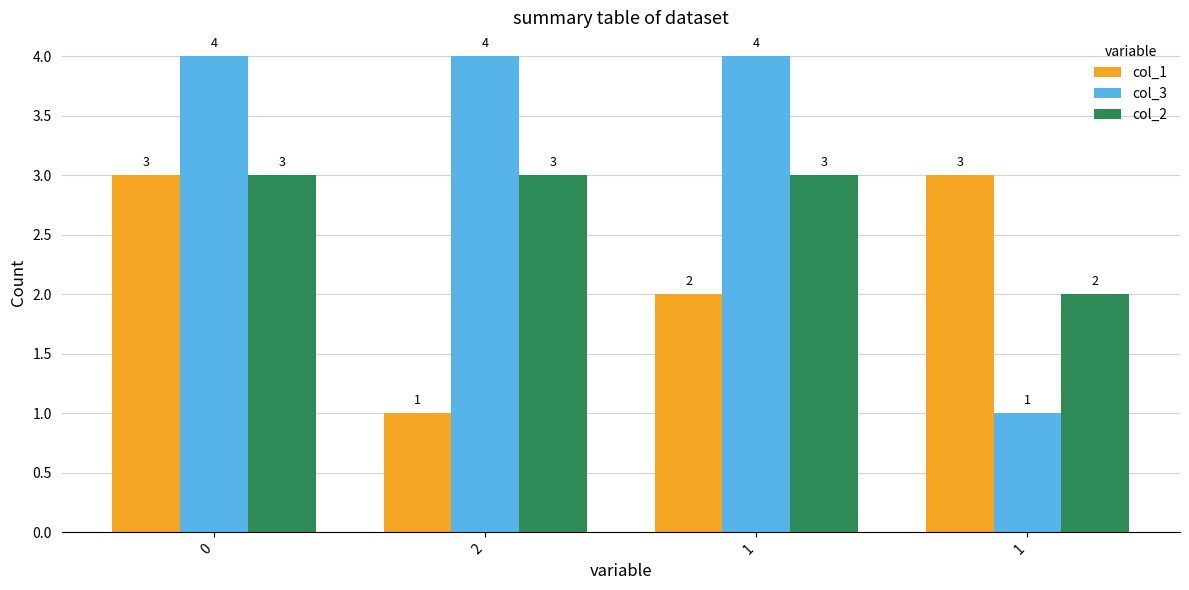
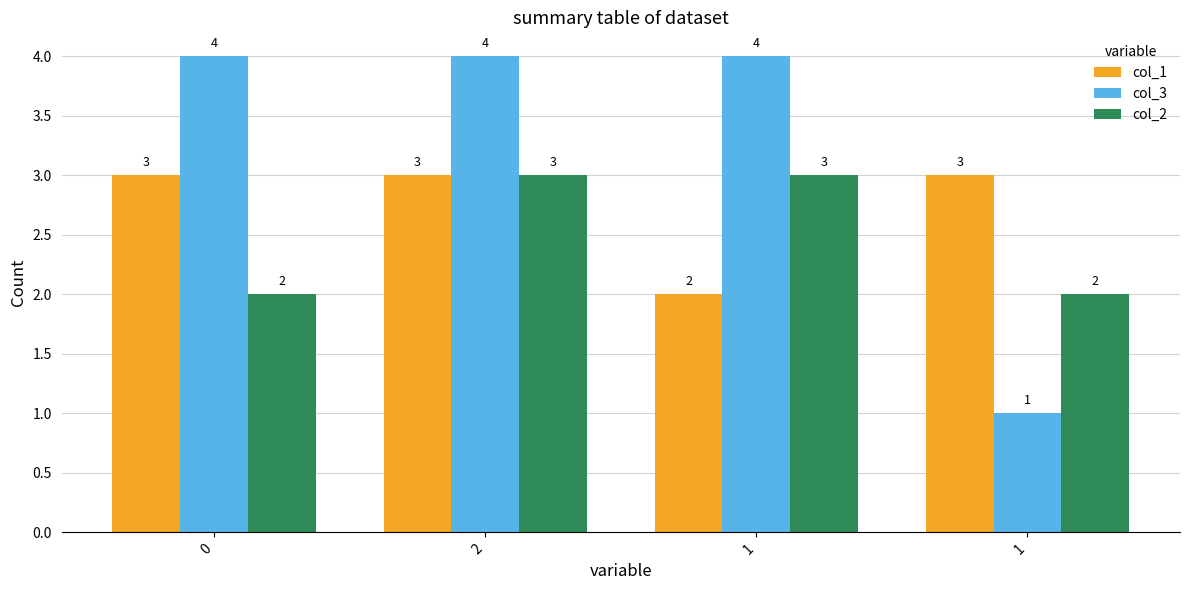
  {
    "col_1": {
      "0": 3,
-     "2": 1
+     "2": 3
    },
    "col_3": {
      "0": 4,
      "2": 4
    },
    "col_2": {
-     "0": 3,
+     "0": 2,
      "2": 3
    }
  }
